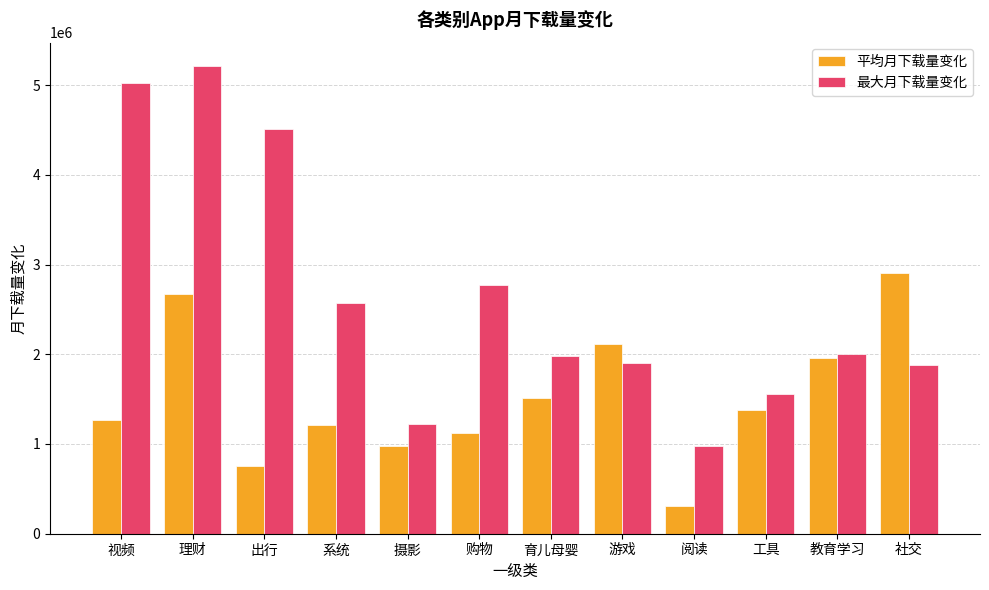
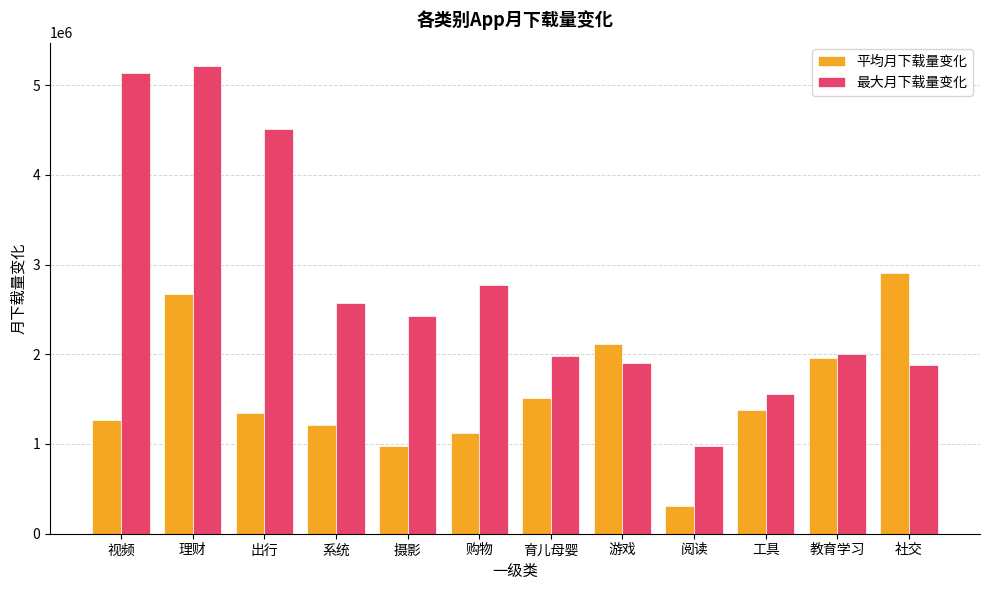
  {
    "平均月下载量变化": {
      "视频": 1300000,
      "理财": 2700000,
-     "出行": 700000,
+     "出行": 1300000,
      "系统": 1200000,
      "摄影": 1000000,
      "购物": 1100000,
      "育儿母婴": 1500000,
      "游戏": 2100000,
      "阅读": 300000,
      "工具": 1400000,
      "教育学习": 2000000,
      "社交": 2900000
    },
    "最大月下载量变化": {
-     "视频": 5000000,
+     "视频": 5100000,
      "理财": 5200000,
      "出行": 4500000,
      "系统": 2600000,
-     "摄影": 1200000,
+     "摄影": 2400000,
      "购物": 2800000,
      "育儿母婴": 2000000,
      "游戏": 1900000,
      "阅读": 1000000,
      "工具": 1600000,
      "教育学习": 2000000,
      "社交": 1900000
    }
  }
